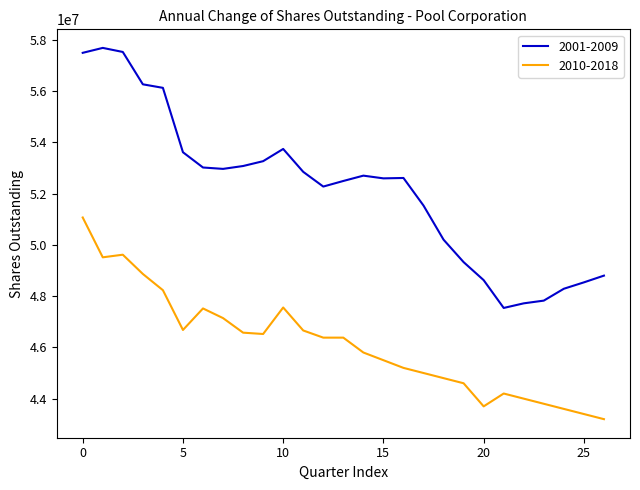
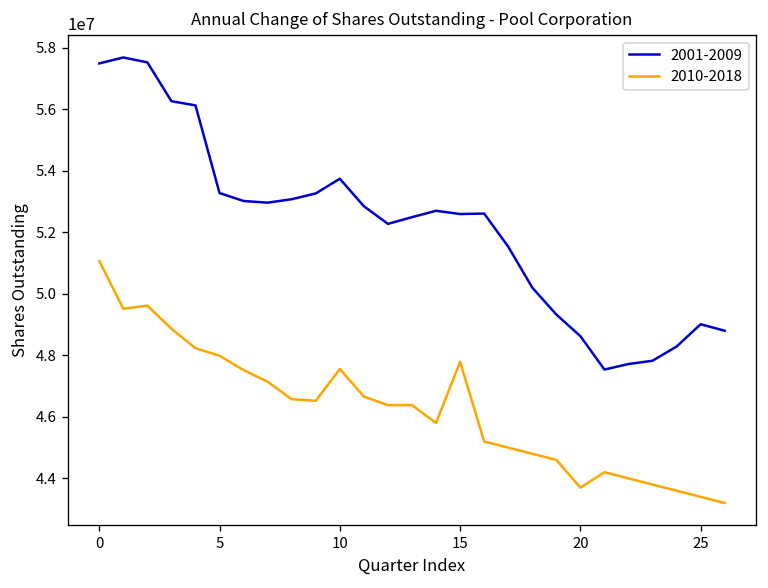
  {
    "2001-2009": {
      "0": 57500000,
-     "5": 53600000,
+     "5": 53300000,
      "10": 53700000,
      "15": 52600000,
      "20": 48600000,
-     "25": 48500000
+     "25": 49000000
    },
    "2010-2018": {
      "0": 51100000,
-     "5": 46700000,
+     "5": 48000000,
      "10": 47600000,
-     "15": 45500000,
+     "15": 47800000,
      "20": 43700000,
      "25": 43400000
    }
  }
